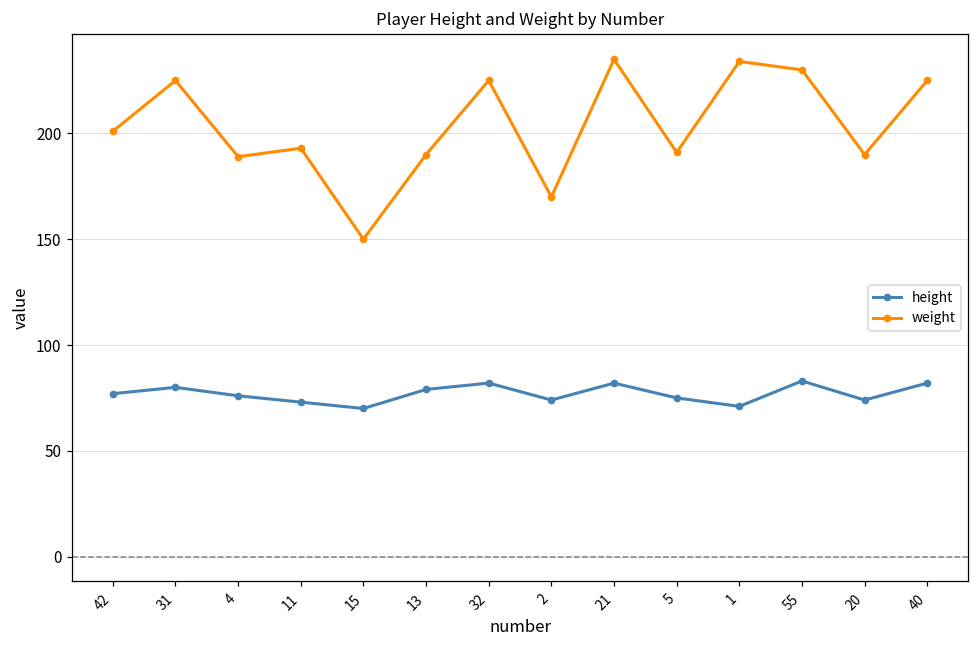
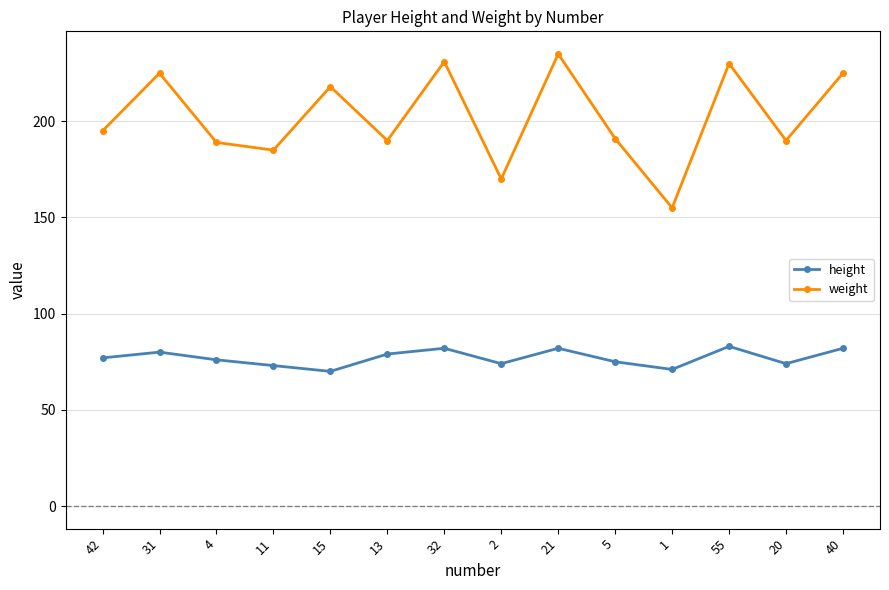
  {
    "height": {
      "42": 77,
      "31": 80,
      "4": 76,
      "11": 73,
      "15": 70,
      "13": 79,
      "32": 82,
      "2": 74,
      "21": 82,
      "5": 75,
      "1": 71,
      "55": 83,
      "20": 74,
      "40": 82
    },
    "weight": {
-     "42": 201,
+     "42": 195,
      "31": 225,
      "4": 189,
-     "11": 193,
-     "15": 150,
+     "11": 185,
+     "15": 218,
      "13": 190,
-     "32": 225,
+     "32": 231,
      "2": 170,
      "21": 235,
      "5": 191,
-     "1": 234,
+     "1": 155,
      "55": 230,
      "20": 190,
      "40": 225
    }
  }
